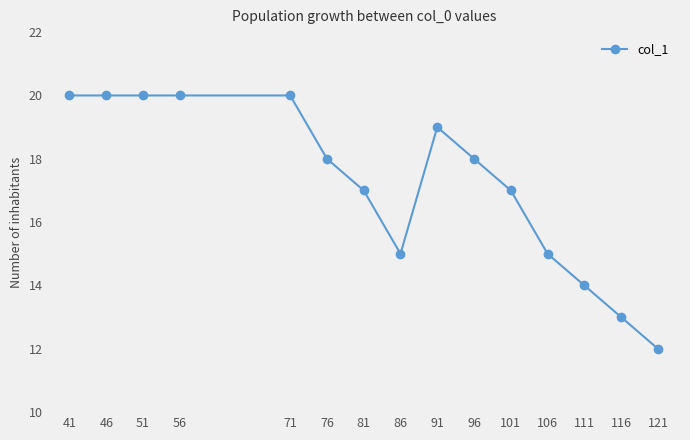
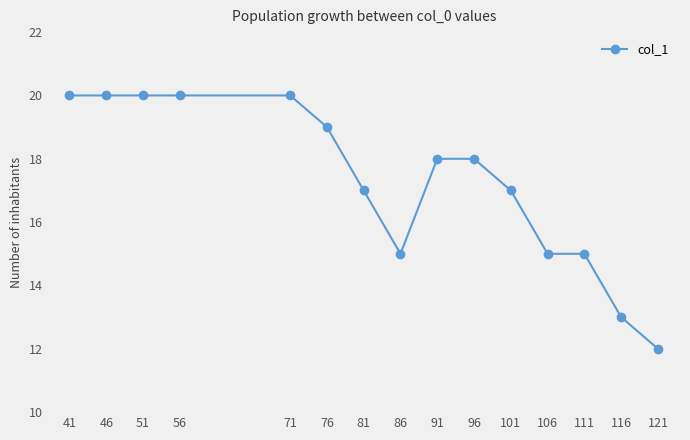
  {
    "41": 20,
    "46": 20,
    "51": 20,
    "56": 20,
    "71": 20,
-   "76": 18,
+   "76": 19,
    "81": 17,
    "86": 15,
-   "91": 19,
+   "91": 18,
    "96": 18,
    "101": 17,
    "106": 15,
-   "111": 14,
+   "111": 15,
    "116": 13,
    "121": 12
  }
